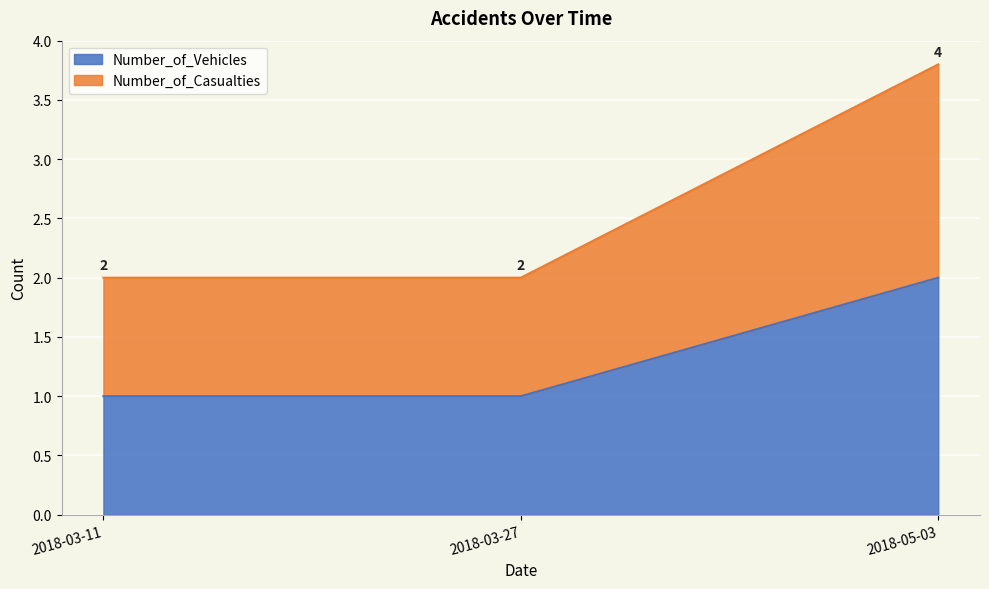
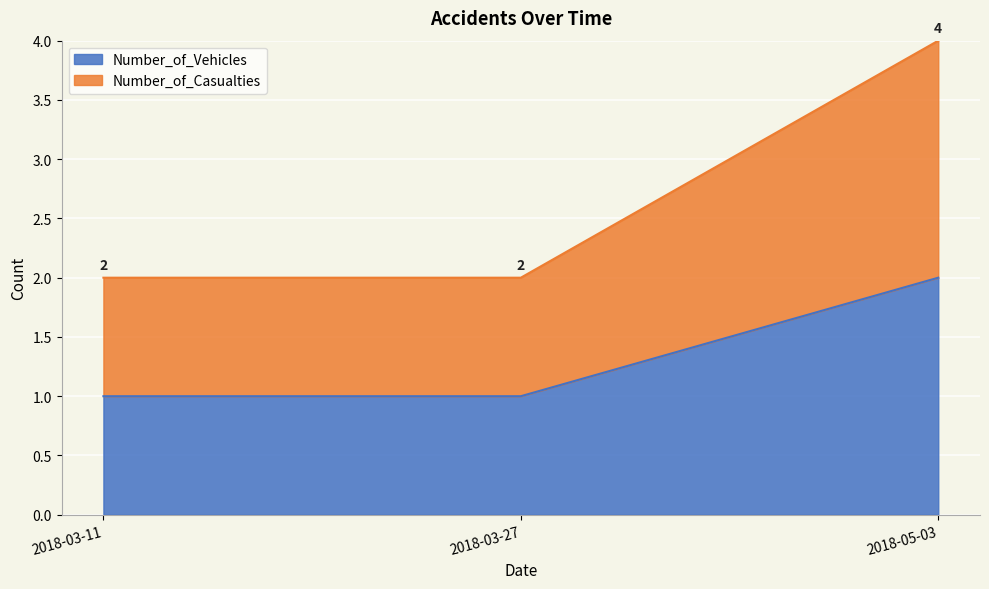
  {
    "Number_of_Vehicles": {
      "2018-03-11": 1.0,
      "2018-03-27": 1.0,
      "2018-05-03": 2.0
    },
    "Number_of_Casualties": {
-     "2018-05-03": 1.8
+     "2018-05-03": 2.0
    }
  }
